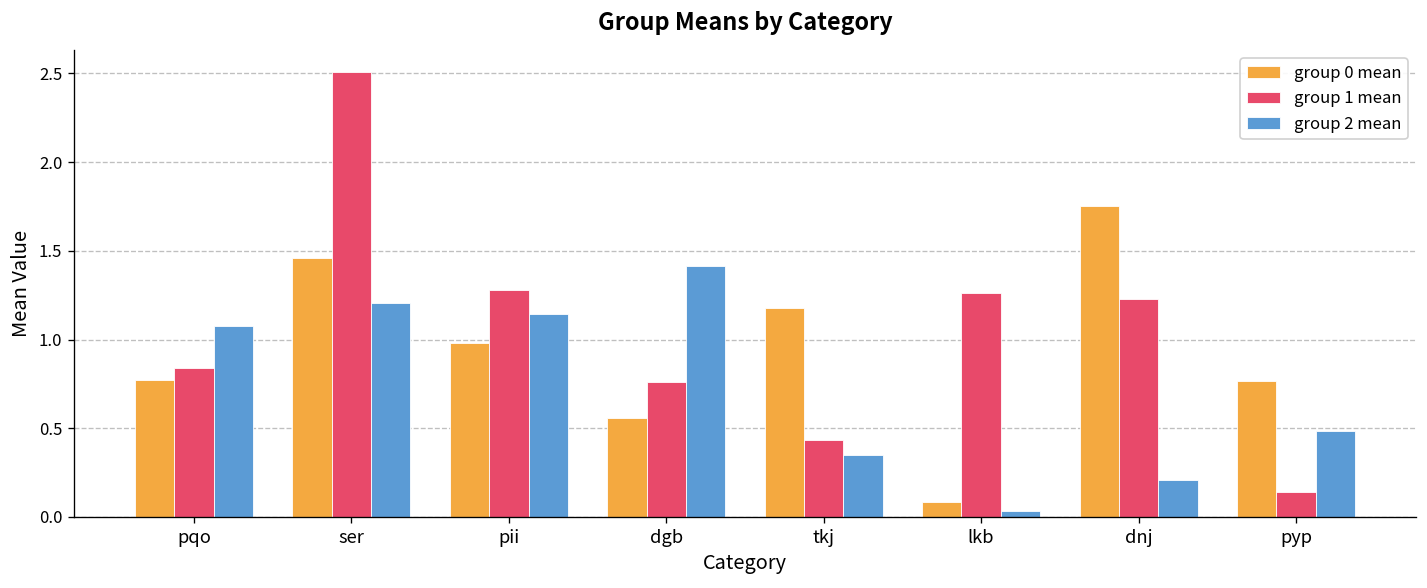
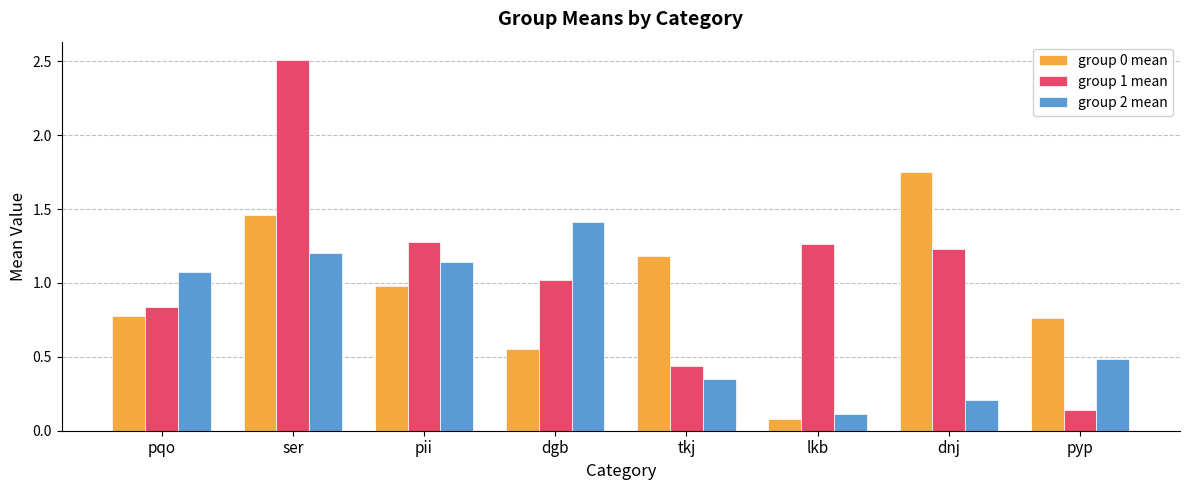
  {
    "group 0 mean": {
      "pqo": 0.77,
      "ser": 1.46,
      "pii": 0.98,
      "dgb": 0.56,
      "tkj": 1.18,
      "lkb": 0.08,
      "dnj": 1.75,
      "pyp": 0.77
    },
    "group 1 mean": {
      "pqo": 0.84,
      "ser": 2.51,
      "pii": 1.28,
-     "dgb": 0.76,
+     "dgb": 1.02,
      "tkj": 0.44,
      "lkb": 1.26,
      "dnj": 1.23,
      "pyp": 0.14
    },
    "group 2 mean": {
      "pqo": 1.07,
      "ser": 1.21,
      "pii": 1.14,
      "dgb": 1.41,
      "tkj": 0.35,
-     "lkb": 0.03,
+     "lkb": 0.12,
      "dnj": 0.21,
      "pyp": 0.49
    }
  }
